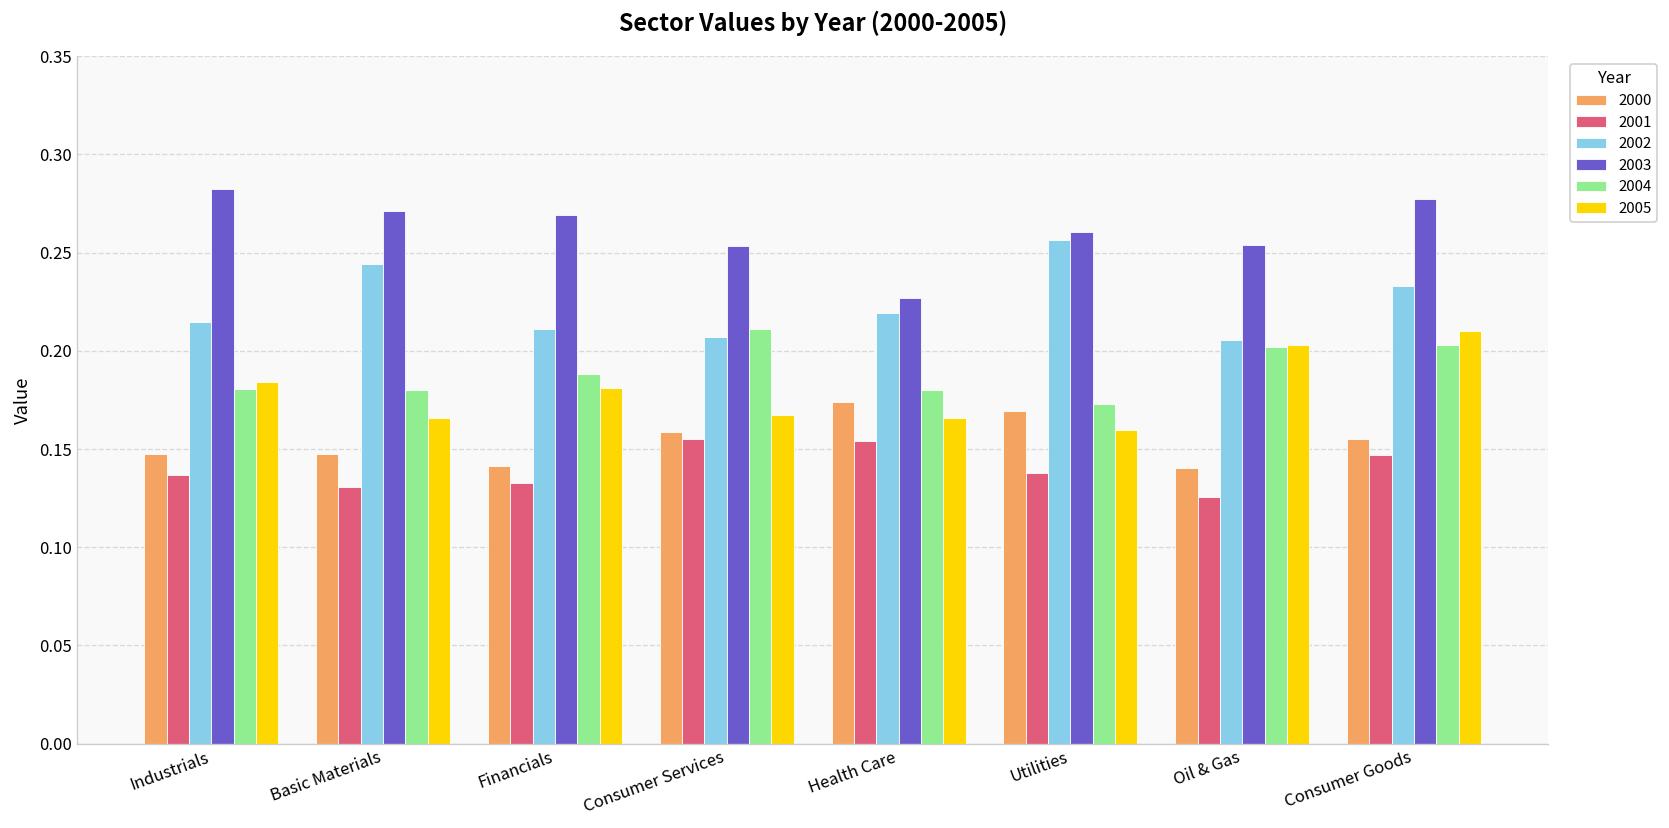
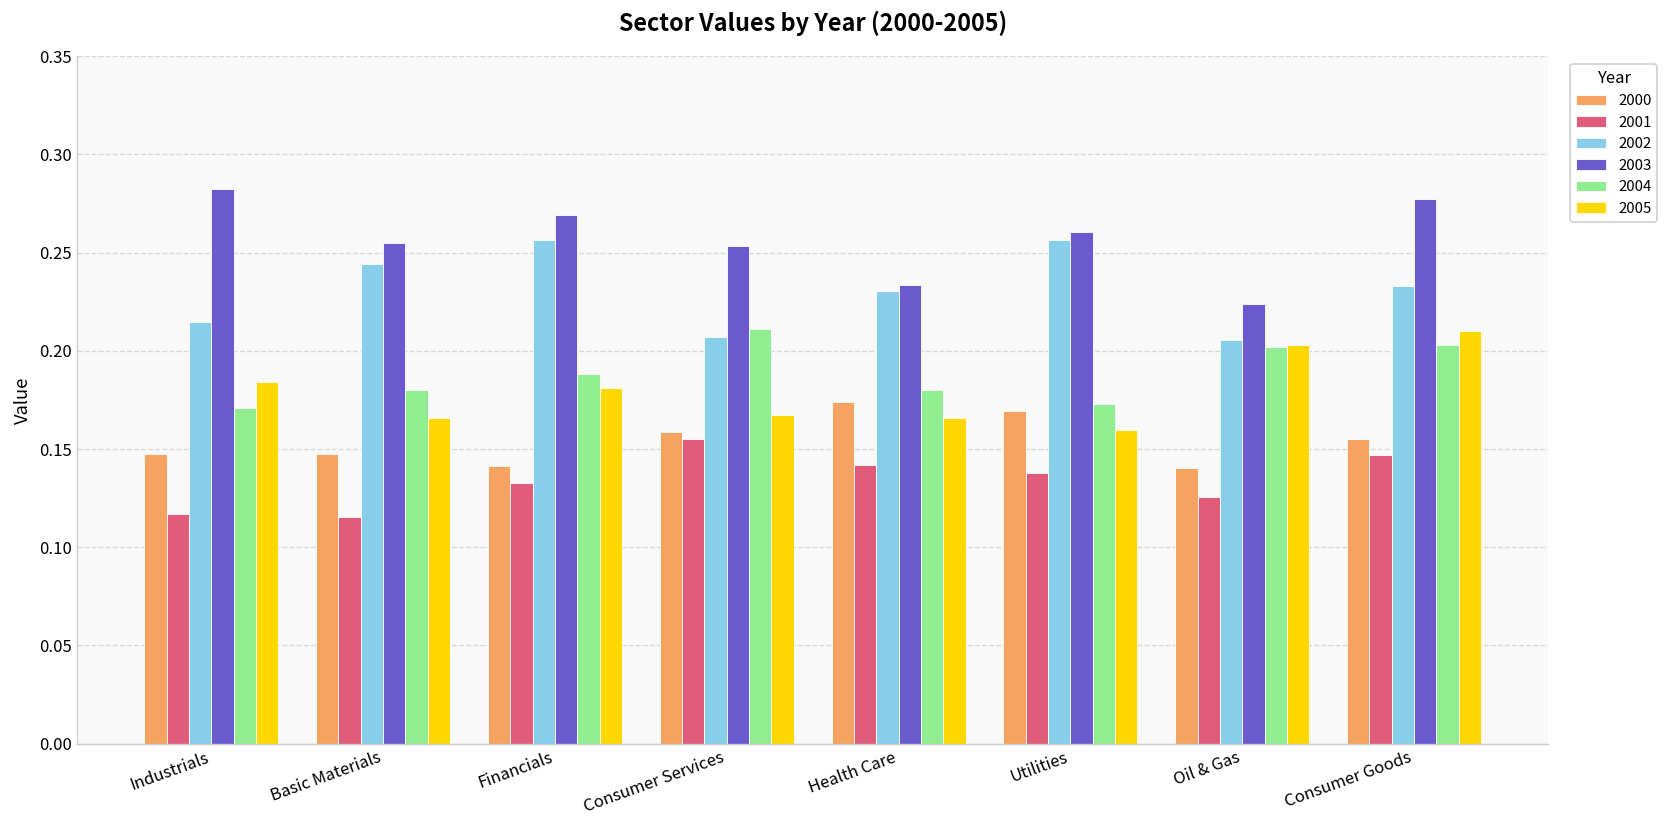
  {
    "2000": {
      "Industrials": 0.148,
      "Basic Materials": 0.148,
      "Financials": 0.141,
      "Consumer Services": 0.159,
      "Health Care": 0.174,
      "Utilities": 0.170,
      "Oil & Gas": 0.140,
      "Consumer Goods": 0.155
    },
    "2001": {
-     "Industrials": 0.137,
-     "Basic Materials": 0.131,
+     "Industrials": 0.117,
+     "Basic Materials": 0.115,
      "Financials": 0.133,
      "Consumer Services": 0.155,
-     "Health Care": 0.154,
+     "Health Care": 0.142,
      "Utilities": 0.138,
      "Oil & Gas": 0.126,
      "Consumer Goods": 0.147
    },
    "2002": {
      "Industrials": 0.215,
      "Basic Materials": 0.244,
-     "Financials": 0.211,
+     "Financials": 0.256,
      "Consumer Services": 0.207,
-     "Health Care": 0.219,
+     "Health Care": 0.231,
      "Utilities": 0.256,
      "Oil & Gas": 0.206,
      "Consumer Goods": 0.233
    },
    "2003": {
      "Industrials": 0.283,
-     "Basic Materials": 0.271,
+     "Basic Materials": 0.255,
      "Financials": 0.269,
      "Consumer Services": 0.253,
-     "Health Care": 0.227,
+     "Health Care": 0.233,
      "Utilities": 0.260,
-     "Oil & Gas": 0.254,
+     "Oil & Gas": 0.224,
      "Consumer Goods": 0.277
    },
    "2004": {
-     "Industrials": 0.180,
+     "Industrials": 0.171,
      "Basic Materials": 0.180,
      "Financials": 0.188,
      "Consumer Services": 0.211,
      "Health Care": 0.180,
      "Utilities": 0.173,
      "Oil & Gas": 0.202,
      "Consumer Goods": 0.203
    },
    "2005": {
      "Industrials": 0.184,
      "Basic Materials": 0.166,
      "Financials": 0.181,
      "Consumer Services": 0.167,
      "Health Care": 0.166,
      "Utilities": 0.160,
      "Oil & Gas": 0.203,
      "Consumer Goods": 0.210
    }
  }
